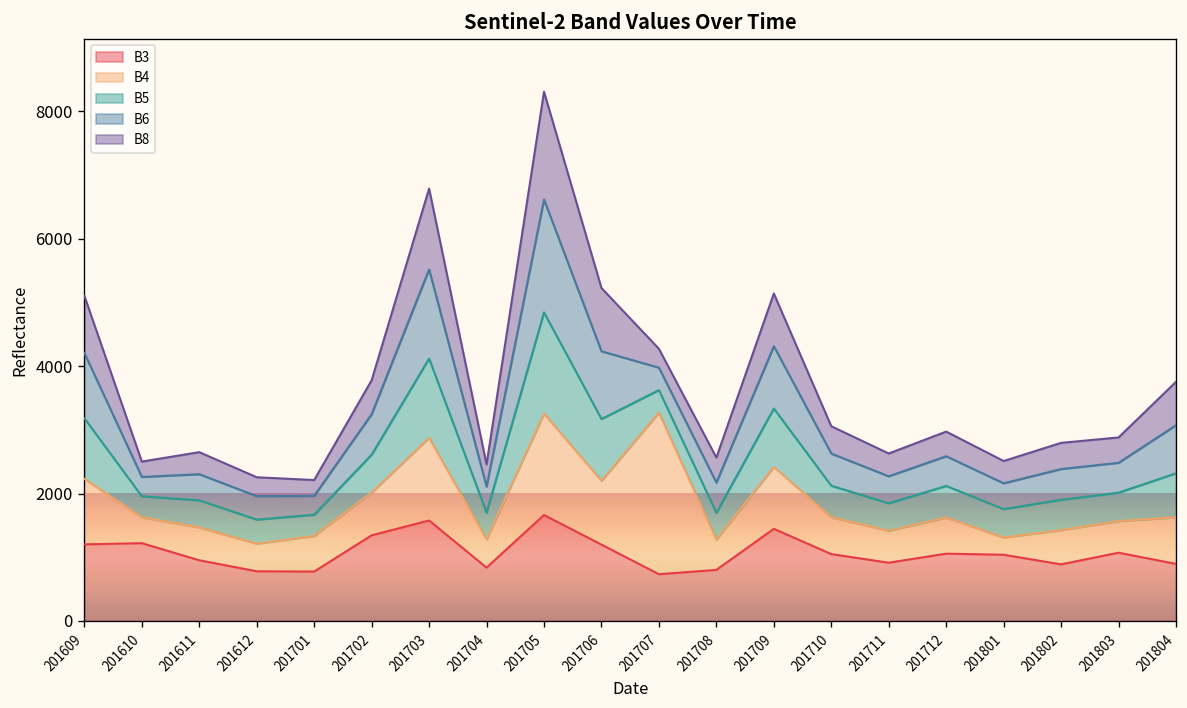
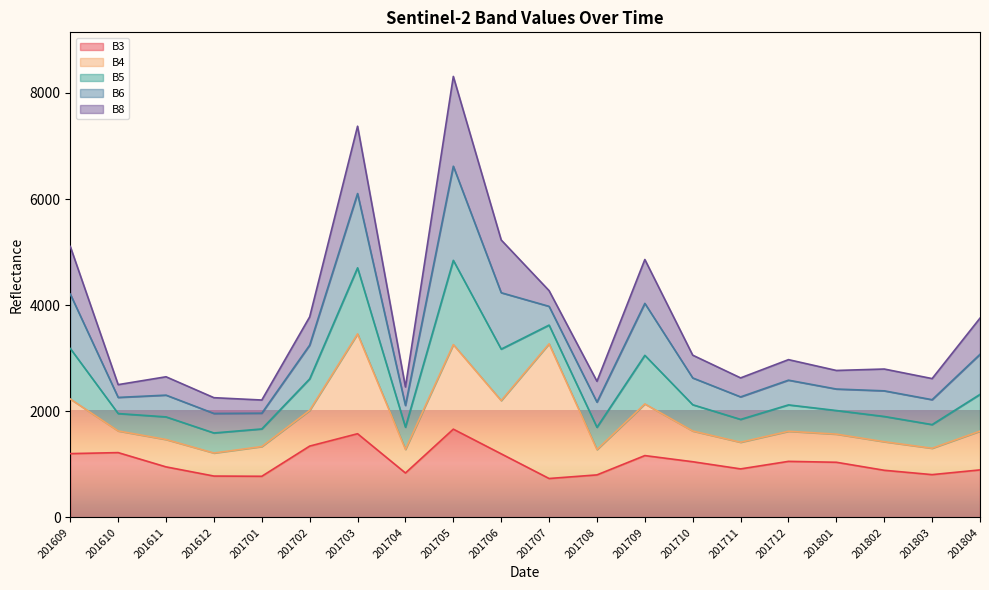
  {
    "B3": {
      "201609": 1200,
      "201610": 1200,
      "201611": 1000,
      "201612": 800,
      "201701": 800,
      "201702": 1300,
      "201703": 1600,
      "201704": 800,
      "201705": 1700,
      "201706": 1200,
      "201707": 700,
      "201708": 800,
-     "201709": 1400,
+     "201709": 1200,
      "201710": 1000,
      "201711": 900,
      "201712": 1100,
      "201801": 1000,
      "201802": 900,
-     "201803": 1100,
+     "201803": 800,
      "201804": 900
    },
    "B4": {
      "201609": 1000,
      "201610": 400,
      "201611": 500,
      "201612": 400,
      "201701": 600,
      "201702": 700,
-     "201703": 1300,
+     "201703": 1900,
      "201704": 400,
      "201705": 1600,
      "201706": 1000,
      "201707": 2500,
      "201708": 500,
      "201709": 1000,
      "201710": 600,
      "201711": 500,
      "201712": 600,
-     "201801": 300,
+     "201801": 500,
      "201802": 500,
      "201803": 500,
      "201804": 700
    }
  }
